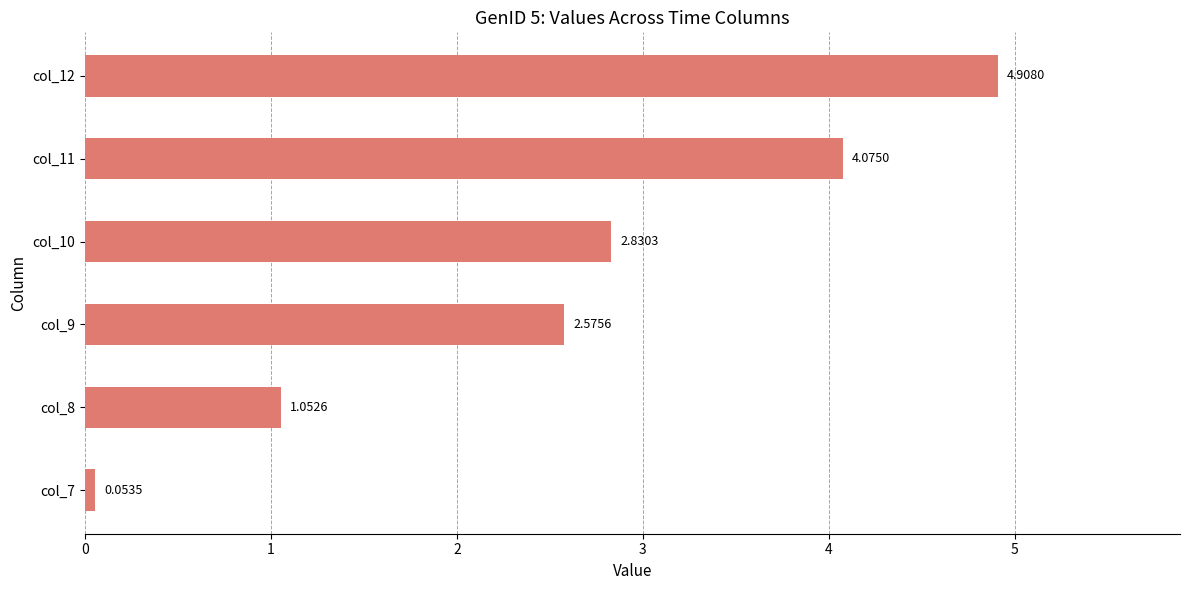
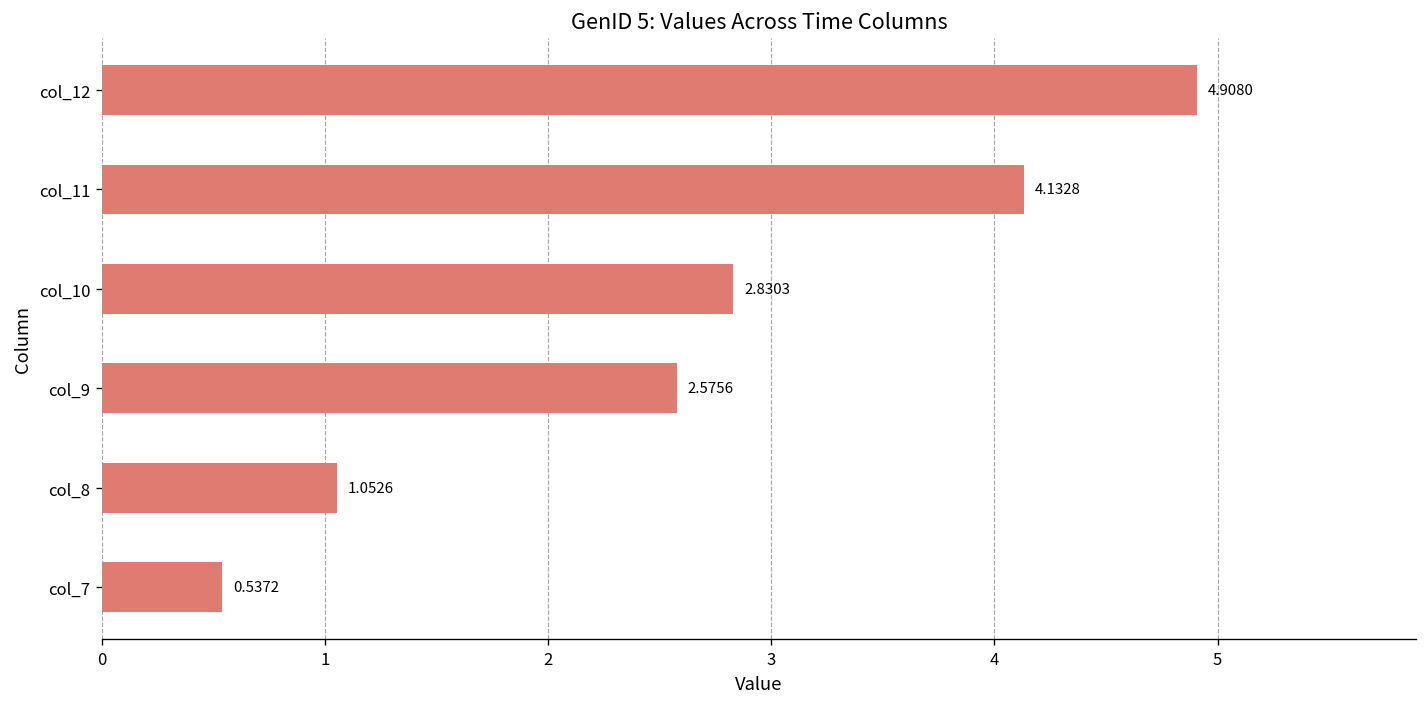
  {
    "col_12": 4.9080,
-   "col_11": 4.0750,
+   "col_11": 4.1328,
    "col_10": 2.8303,
    "col_9": 2.5756,
    "col_8": 1.0526,
-   "col_7": 0.0535
+   "col_7": 0.5372
  }
